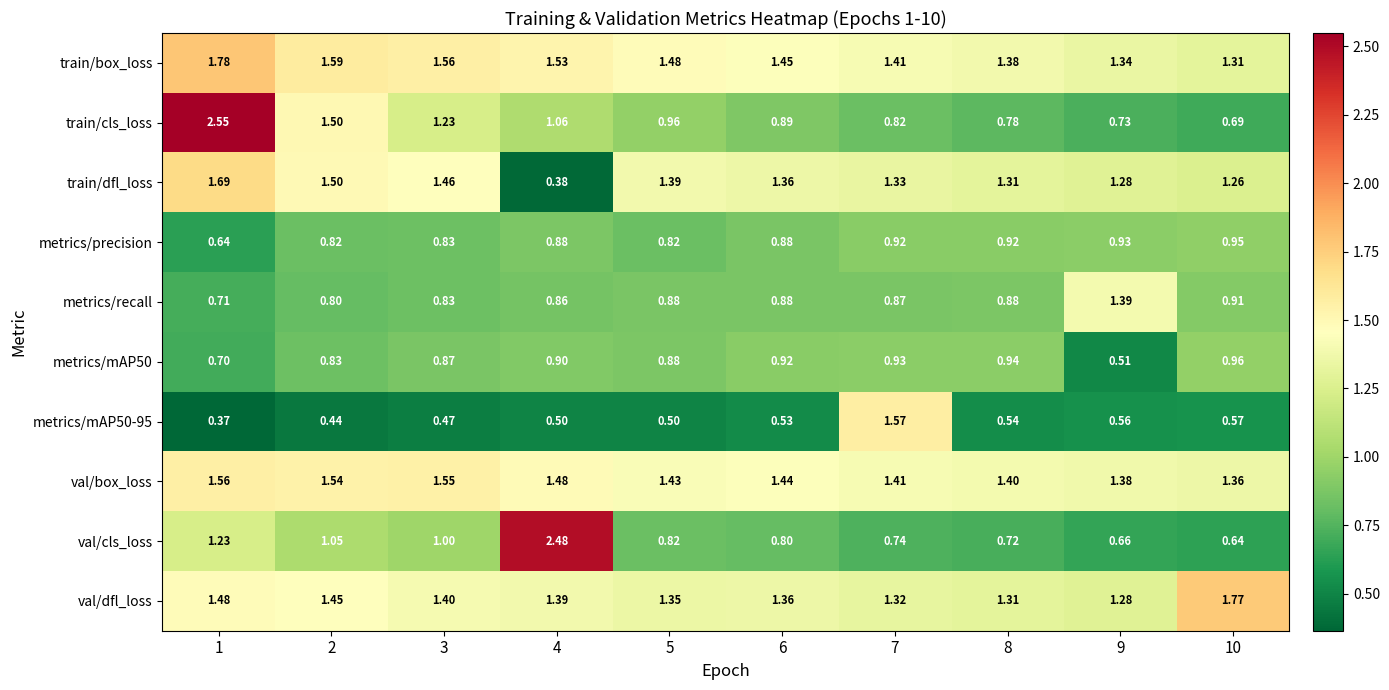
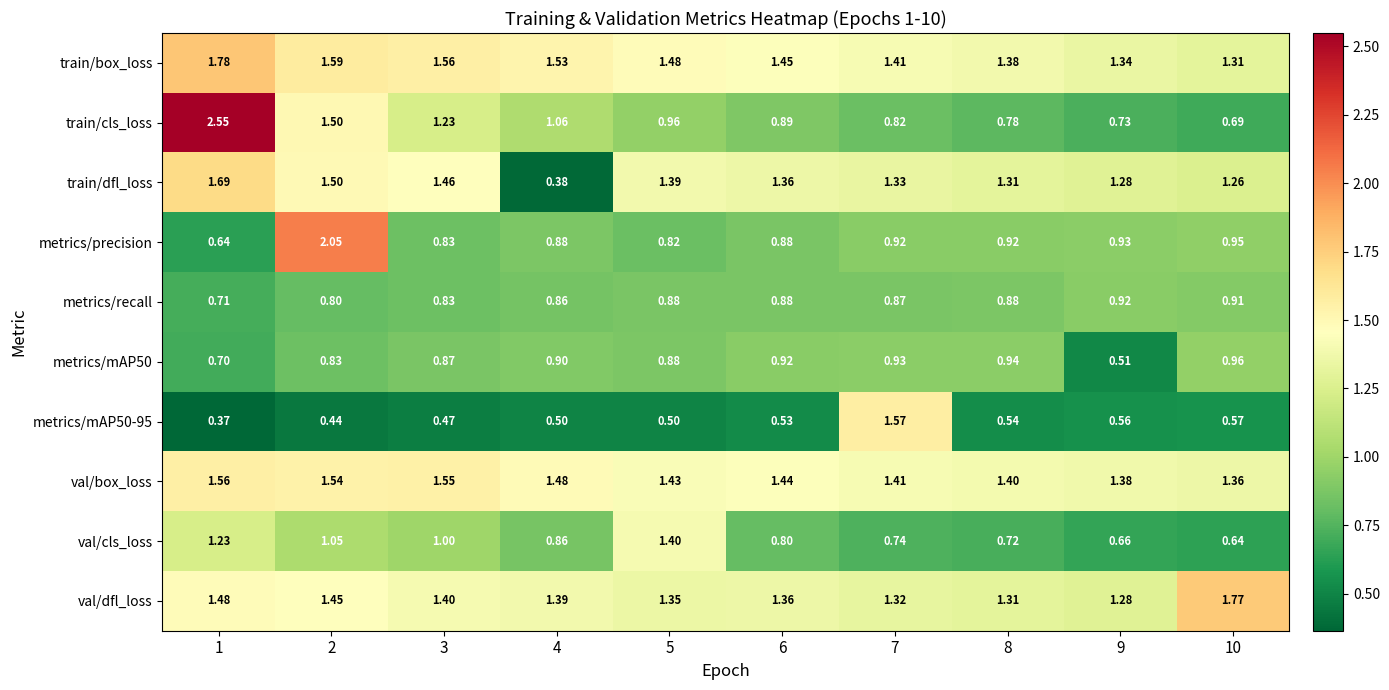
  {
    "train/box_loss": {
      "1": 1.78,
      "2": 1.59,
      "3": 1.56,
      "4": 1.53,
      "5": 1.48,
      "6": 1.45,
      "7": 1.41,
      "8": 1.38,
      "9": 1.34,
      "10": 1.31
    },
    "train/cls_loss": {
      "1": 2.55,
      "2": 1.50,
      "3": 1.23,
      "4": 1.06,
      "5": 0.96,
      "6": 0.89,
      "7": 0.82,
      "8": 0.78,
      "9": 0.73,
      "10": 0.69
    },
    "train/dfl_loss": {
      "1": 1.69,
      "2": 1.50,
      "3": 1.46,
      "4": 0.38,
      "5": 1.39,
      "6": 1.36,
      "7": 1.33,
      "8": 1.31,
      "9": 1.28,
      "10": 1.26
    },
    "metrics/precision": {
      "1": 0.64,
-     "2": 0.82,
+     "2": 2.05,
      "3": 0.83,
      "4": 0.88,
      "5": 0.82,
      "6": 0.88,
      "7": 0.92,
      "8": 0.92,
      "9": 0.93,
      "10": 0.95
    },
    "metrics/recall": {
      "1": 0.71,
      "2": 0.80,
      "3": 0.83,
      "4": 0.86,
      "5": 0.88,
      "6": 0.88,
      "7": 0.87,
      "8": 0.88,
-     "9": 1.39,
+     "9": 0.92,
      "10": 0.91
    },
    "metrics/mAP50": {
      "1": 0.70,
      "2": 0.83,
      "3": 0.87,
      "4": 0.90,
      "5": 0.88,
      "6": 0.92,
      "7": 0.93,
      "8": 0.94,
      "9": 0.51,
      "10": 0.96
    },
    "metrics/mAP50-95": {
      "1": 0.37,
      "2": 0.44,
      "3": 0.47,
      "4": 0.50,
      "5": 0.50,
      "6": 0.53,
      "7": 1.57,
      "8": 0.54,
      "9": 0.56,
      "10": 0.57
    },
    "val/box_loss": {
      "1": 1.56,
      "2": 1.54,
      "3": 1.55,
      "4": 1.48,
      "5": 1.43,
      "6": 1.44,
      "7": 1.41,
      "8": 1.40,
      "9": 1.38,
      "10": 1.36
    },
    "val/cls_loss": {
      "1": 1.23,
      "2": 1.05,
      "3": 1.00,
-     "4": 2.48,
-     "5": 0.82,
+     "4": 0.86,
+     "5": 1.40,
      "6": 0.80,
      "7": 0.74,
      "8": 0.72,
      "9": 0.66,
      "10": 0.64
    },
    "val/dfl_loss": {
      "1": 1.48,
      "2": 1.45,
      "3": 1.40,
      "4": 1.39,
      "5": 1.35,
      "6": 1.36,
      "7": 1.32,
      "8": 1.31,
      "9": 1.28,
      "10": 1.77
    }
  }
